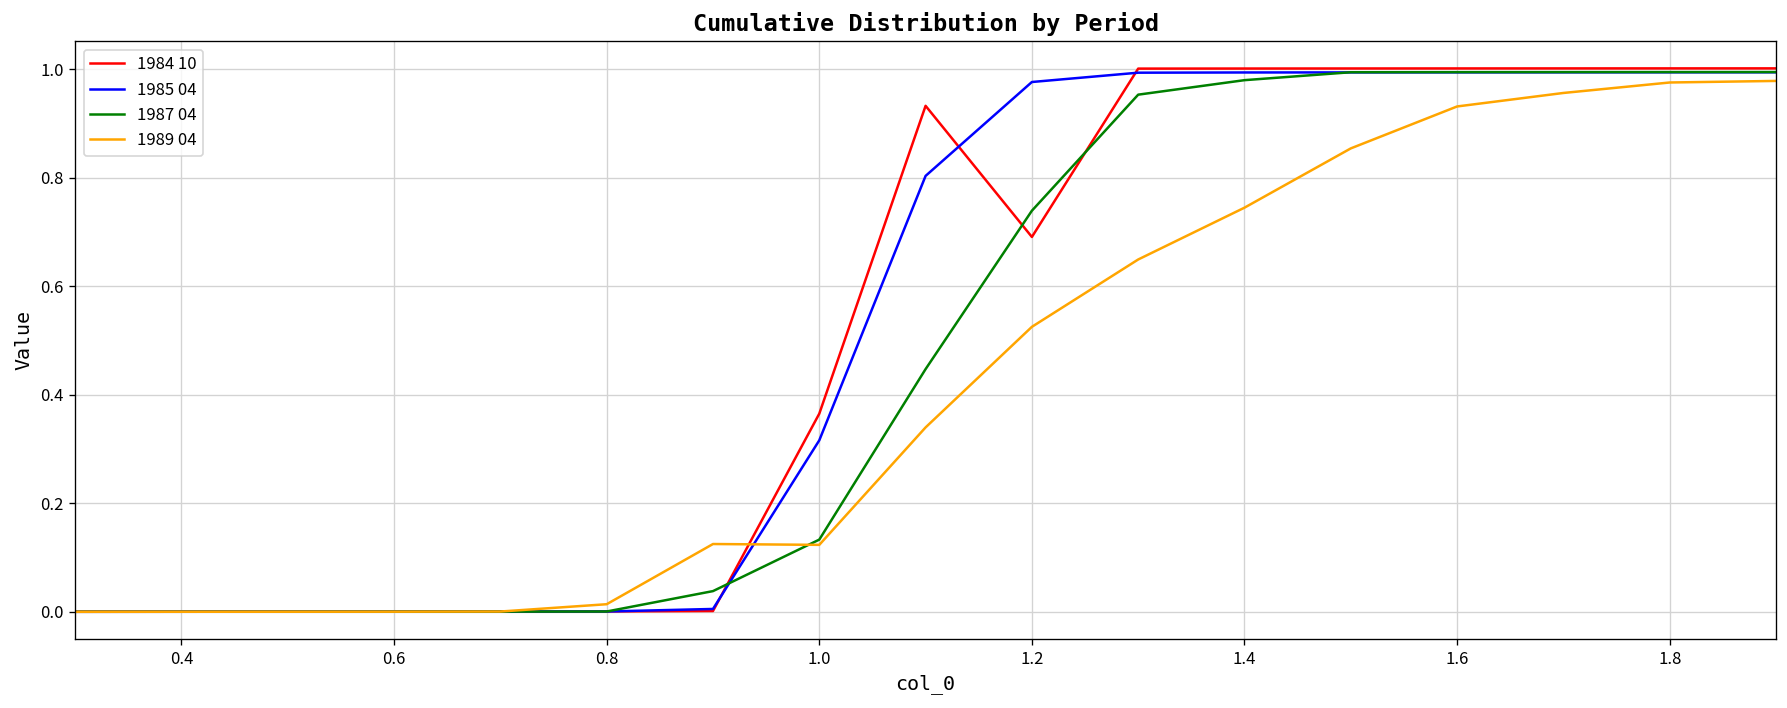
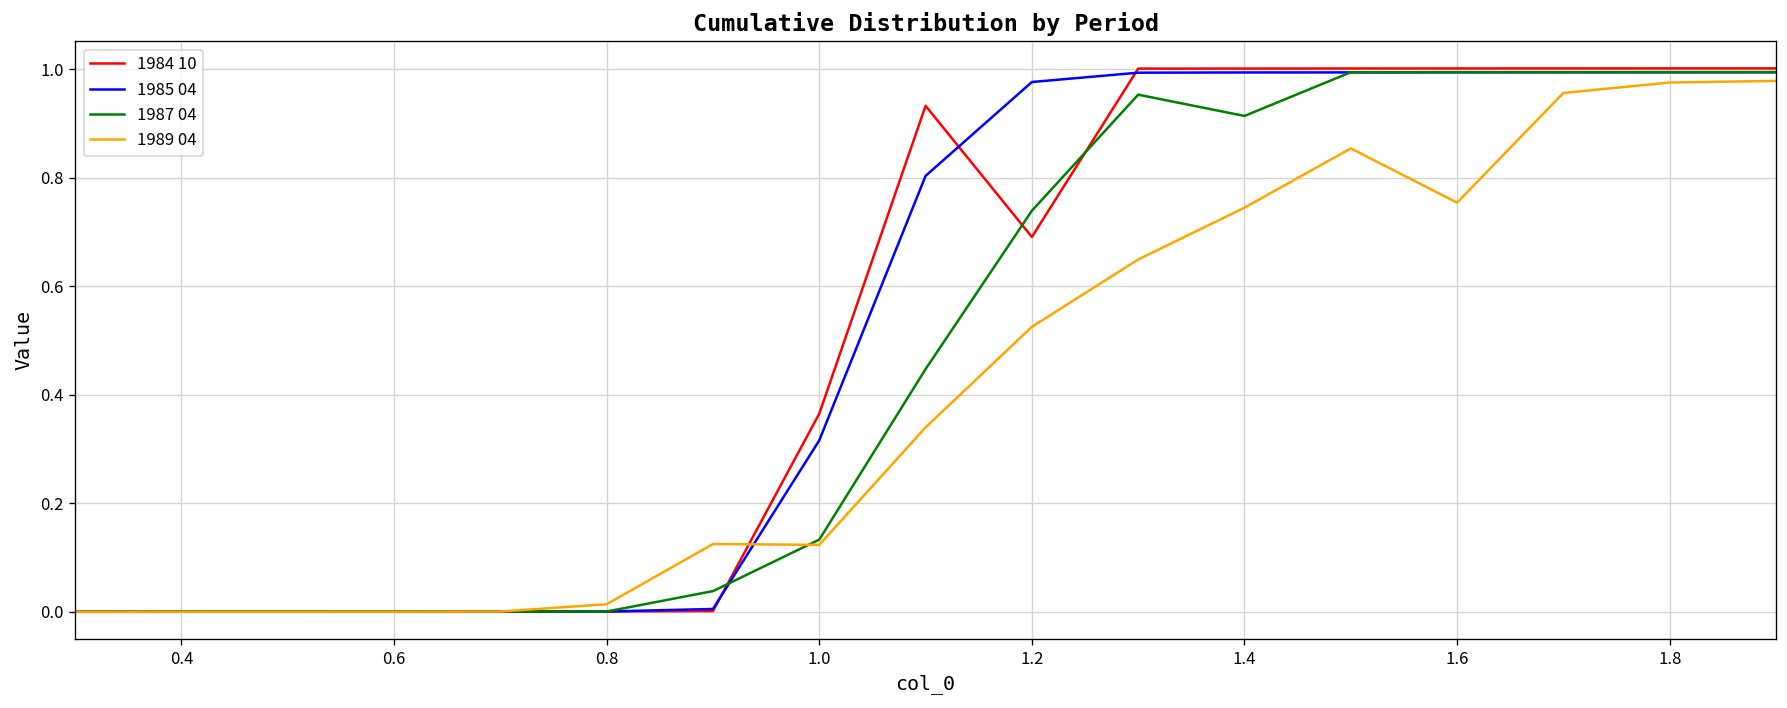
  {
    "1984 10": {
      "1.0": 0.37,
      "1.2": 0.69,
      "1.4": 1.00,
      "1.6": 1.00,
      "1.8": 1.00
    },
    "1985 04": {
      "1.0": 0.32,
      "1.2": 0.98,
      "1.4": 0.99
    },
    "1987 04": {
      "1.0": 0.13,
      "1.2": 0.74,
-     "1.4": 0.98
+     "1.4": 0.91
    },
    "1989 04": {
      "0.8": 0.01,
      "1.0": 0.12,
      "1.2": 0.53,
      "1.4": 0.74,
-     "1.6": 0.93,
+     "1.6": 0.75,
      "1.8": 0.98
    }
  }
